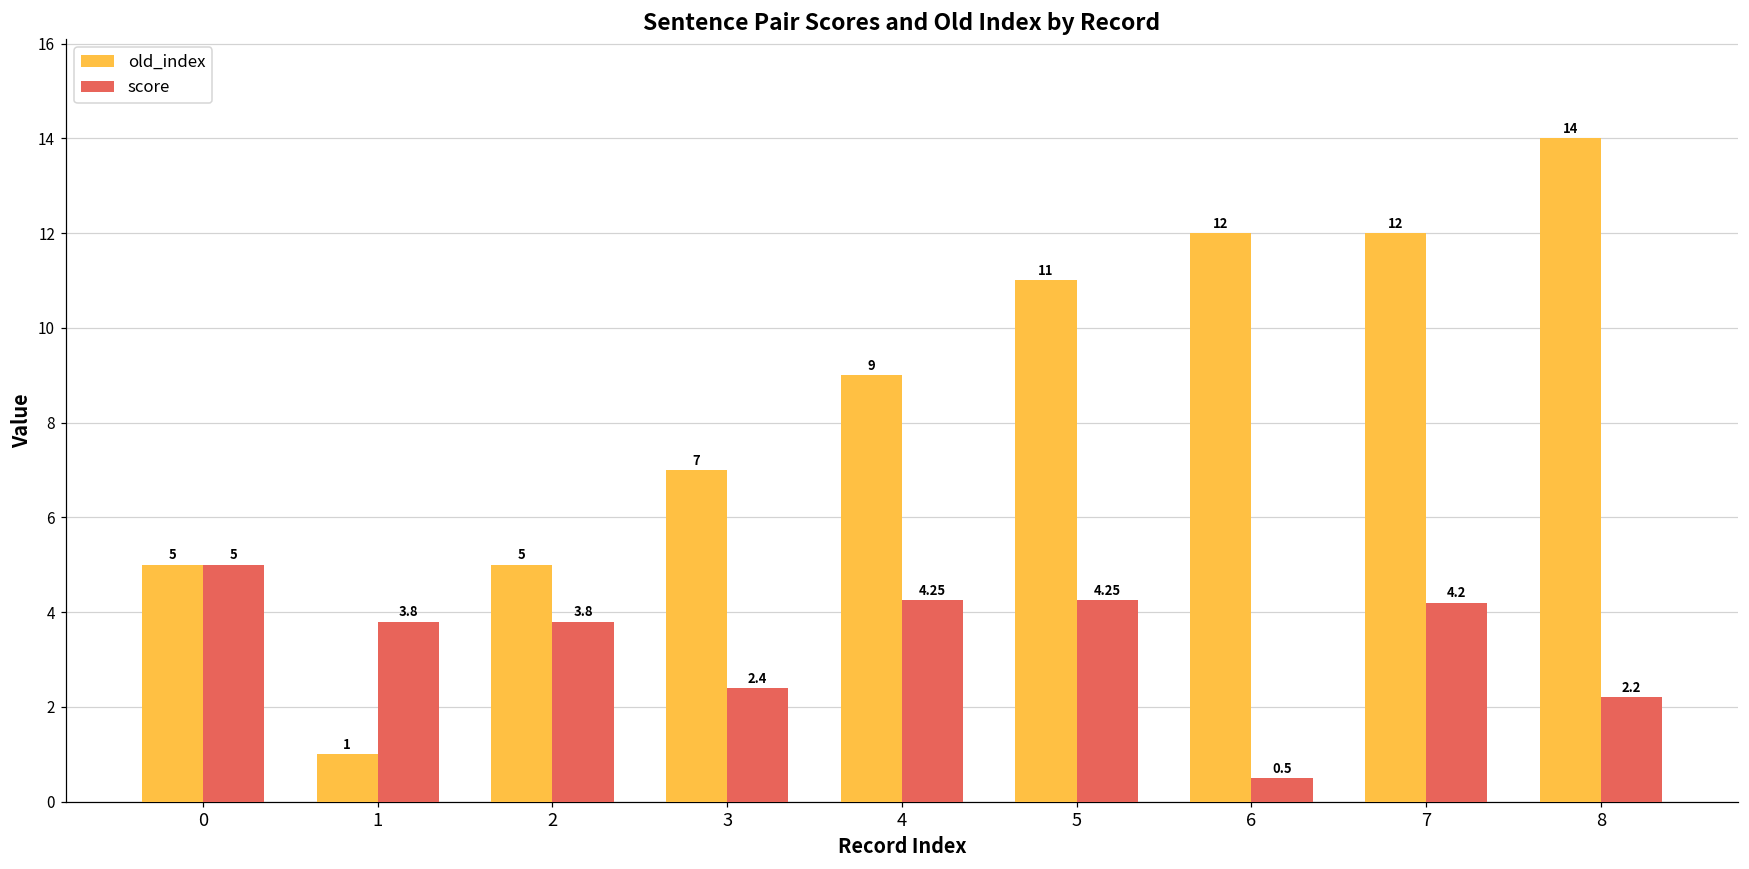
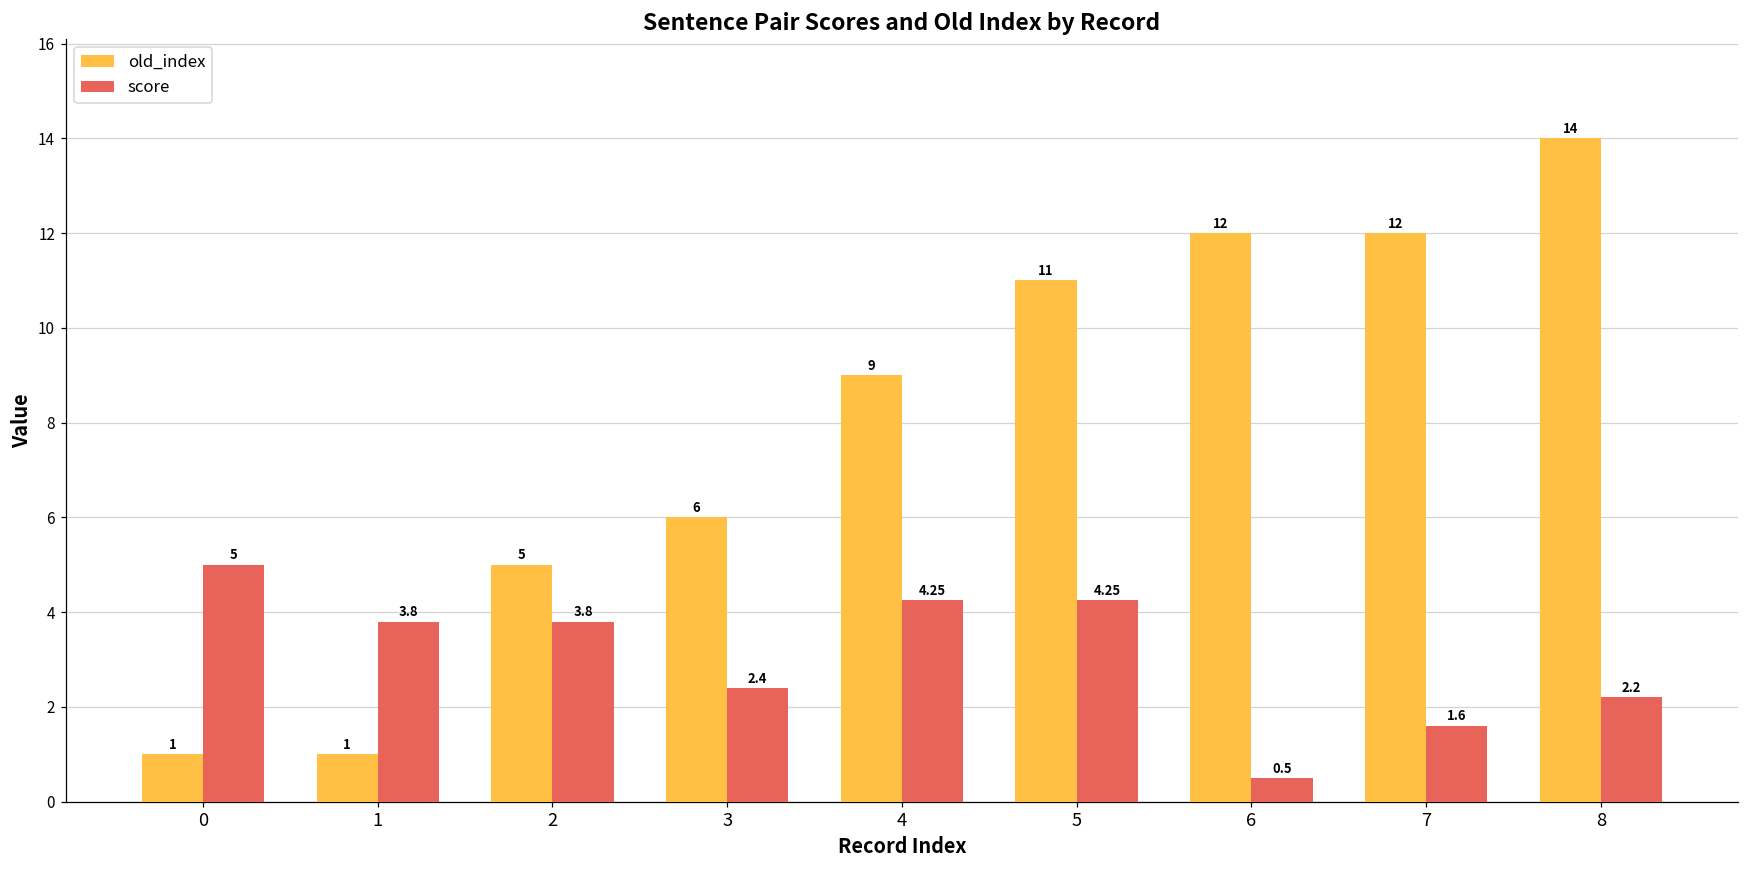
  {
    "old_index": {
-     "0": 5,
+     "0": 1,
      "1": 1,
      "2": 5,
-     "3": 7,
+     "3": 6,
      "4": 9,
      "5": 11,
      "6": 12,
      "7": 12,
      "8": 14
    },
    "score": {
      "0": 5,
      "1": 3.8,
      "2": 3.8,
      "3": 2.4,
      "4": 4.25,
      "5": 4.25,
      "6": 0.5,
-     "7": 4.2,
+     "7": 1.6,
      "8": 2.2
    }
  }
